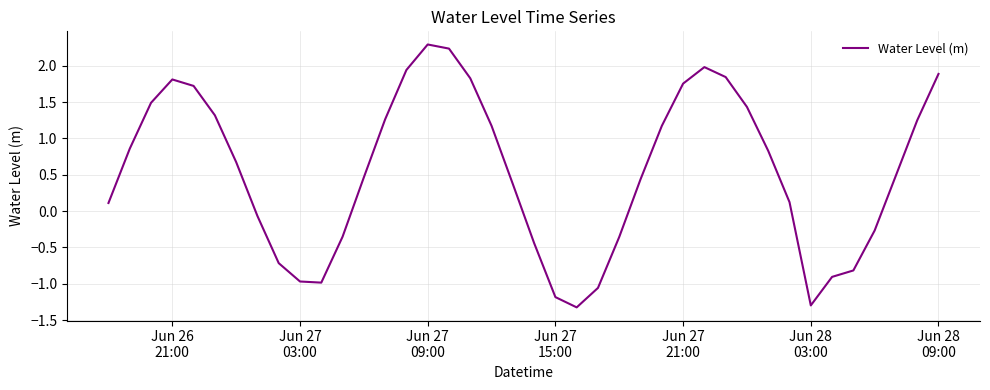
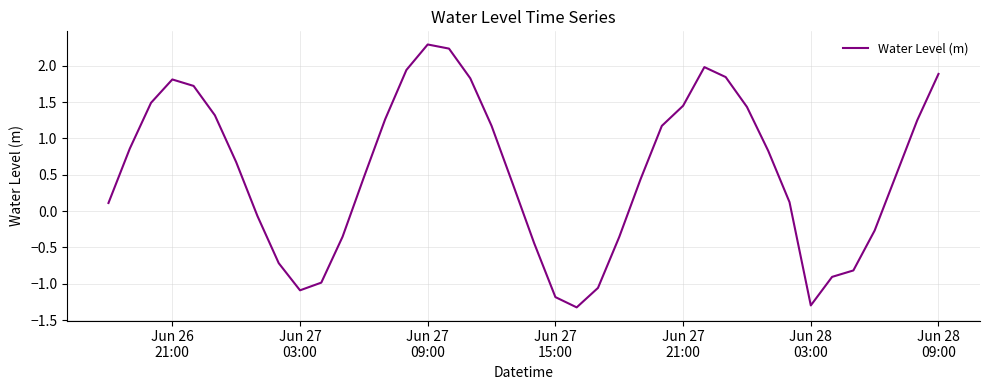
  {
    "Jun 26 21:00": 1.8,
-   "Jun 27 03:00": -1.0,
+   "Jun 27 03:00": -1.1,
    "Jun 27 09:00": 2.3,
    "Jun 27 15:00": -1.2,
-   "Jun 27 21:00": 1.8,
+   "Jun 27 21:00": 1.5,
    "Jun 28 03:00": -1.3,
    "Jun 28 09:00": 1.9
  }
